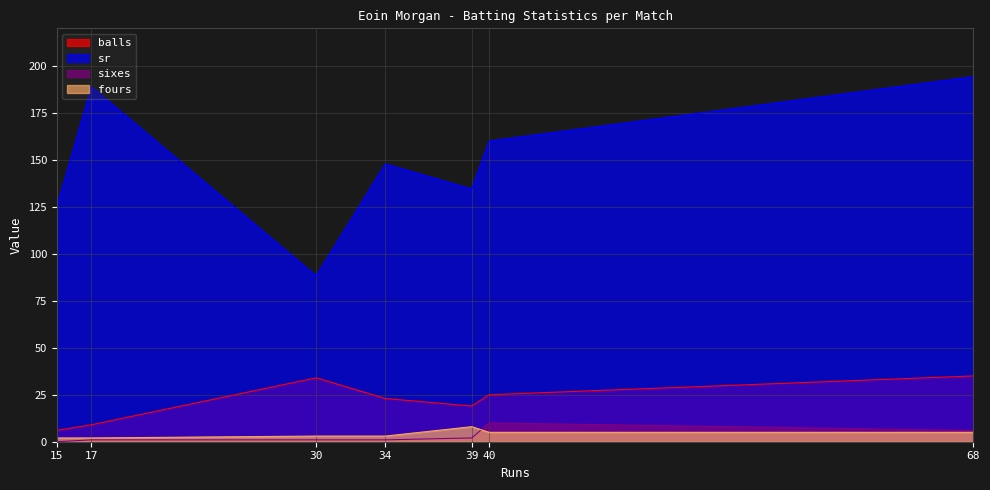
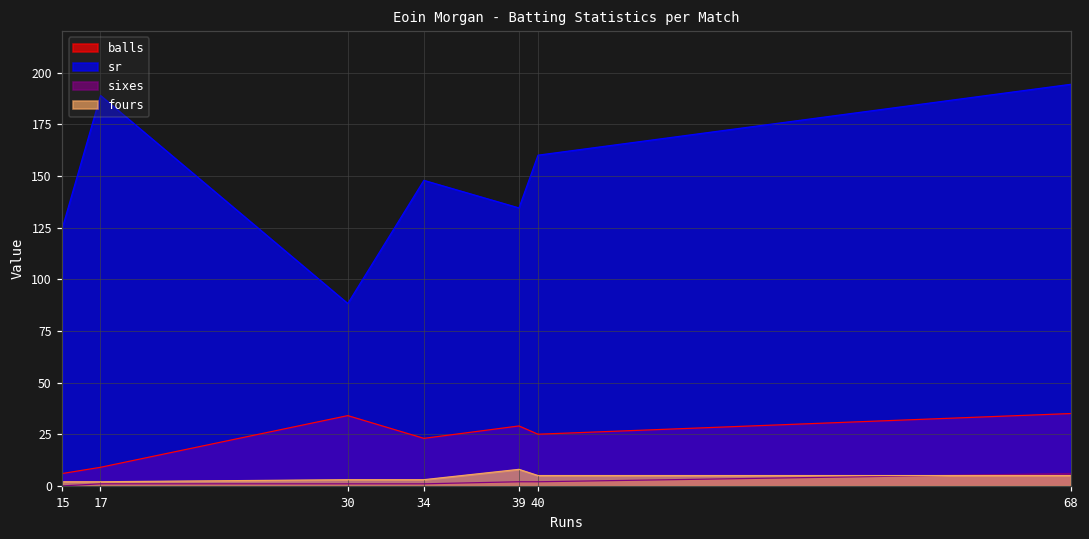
  {
    "balls": {
      "15": 6,
      "17": 9,
      "30": 34,
      "34": 23,
-     "39": 19,
+     "39": 29,
      "40": 25,
      "68": 35
    },
    "sr": {
      "15": 125,
      "30": 88,
      "34": 148,
      "39": 134,
      "40": 160,
      "68": 194
    },
    "sixes": {
      "15": 0,
      "30": 1,
      "34": 1,
      "39": 2,
-     "40": 10
+     "40": 2
    },
    "fours": {
      "15": 2,
      "30": 3,
      "34": 3,
      "39": 8,
      "40": 5
    }
  }
